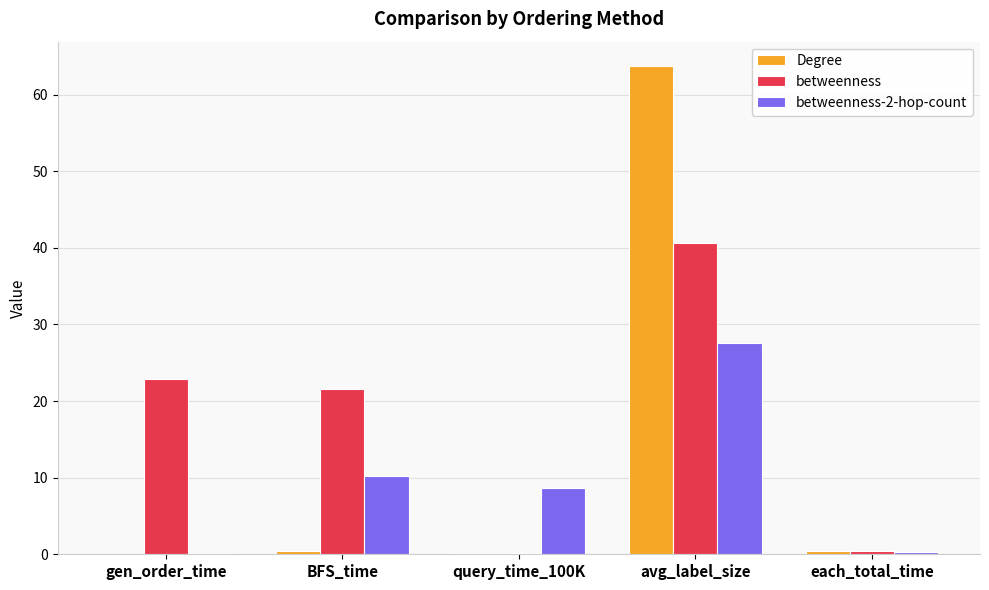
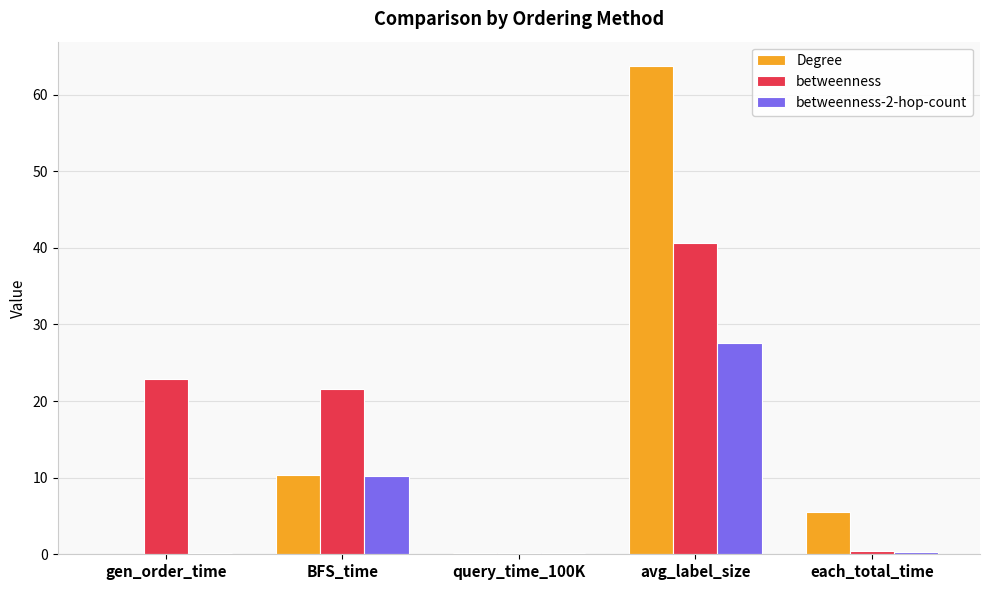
  {
    "Degree": {
      "gen_order_time": 0,
-     "BFS_time": 0,
+     "BFS_time": 10,
      "avg_label_size": 64,
-     "each_total_time": 0
+     "each_total_time": 6
    },
    "betweenness": {
      "gen_order_time": 23,
      "BFS_time": 22,
      "avg_label_size": 41,
      "each_total_time": 0
    },
    "betweenness-2-hop-count": {
      "BFS_time": 10,
-     "query_time_100K": 9,
+     "query_time_100K": 0,
      "avg_label_size": 28
    }
  }
